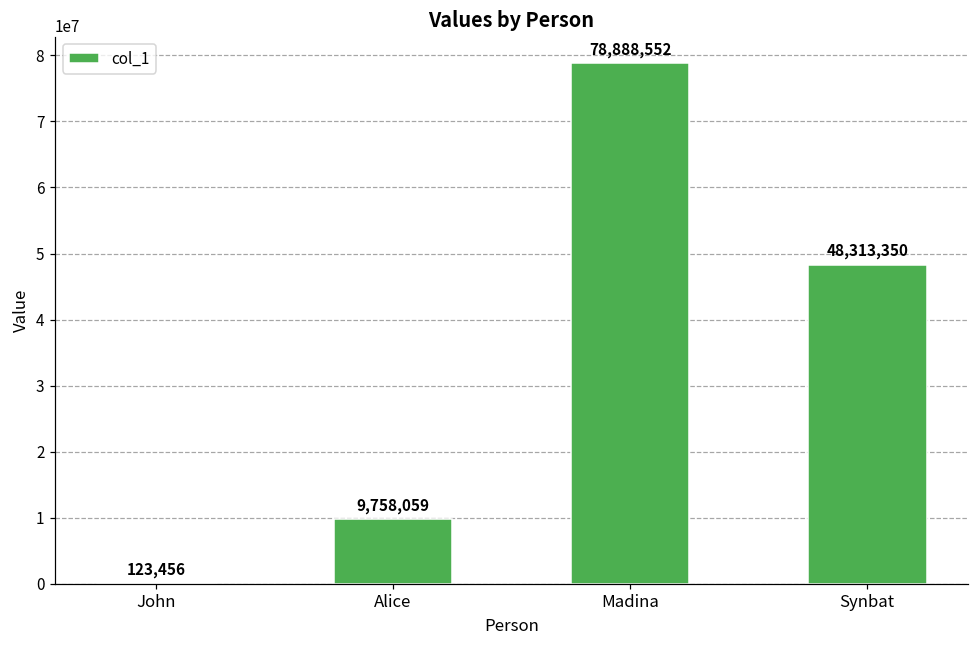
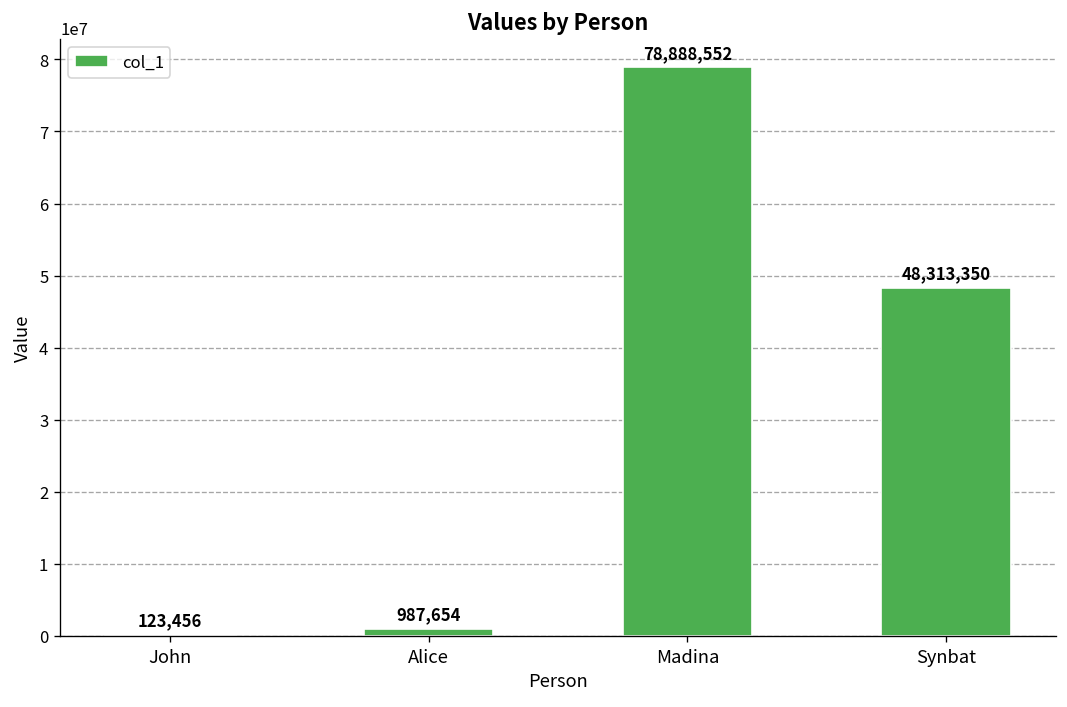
  {
    "John": "123,456",
-   "Alice": "9,758,059",
+   "Alice": "987,654",
    "Madina": "78,888,552",
    "Synbat": "48,313,350"
  }
